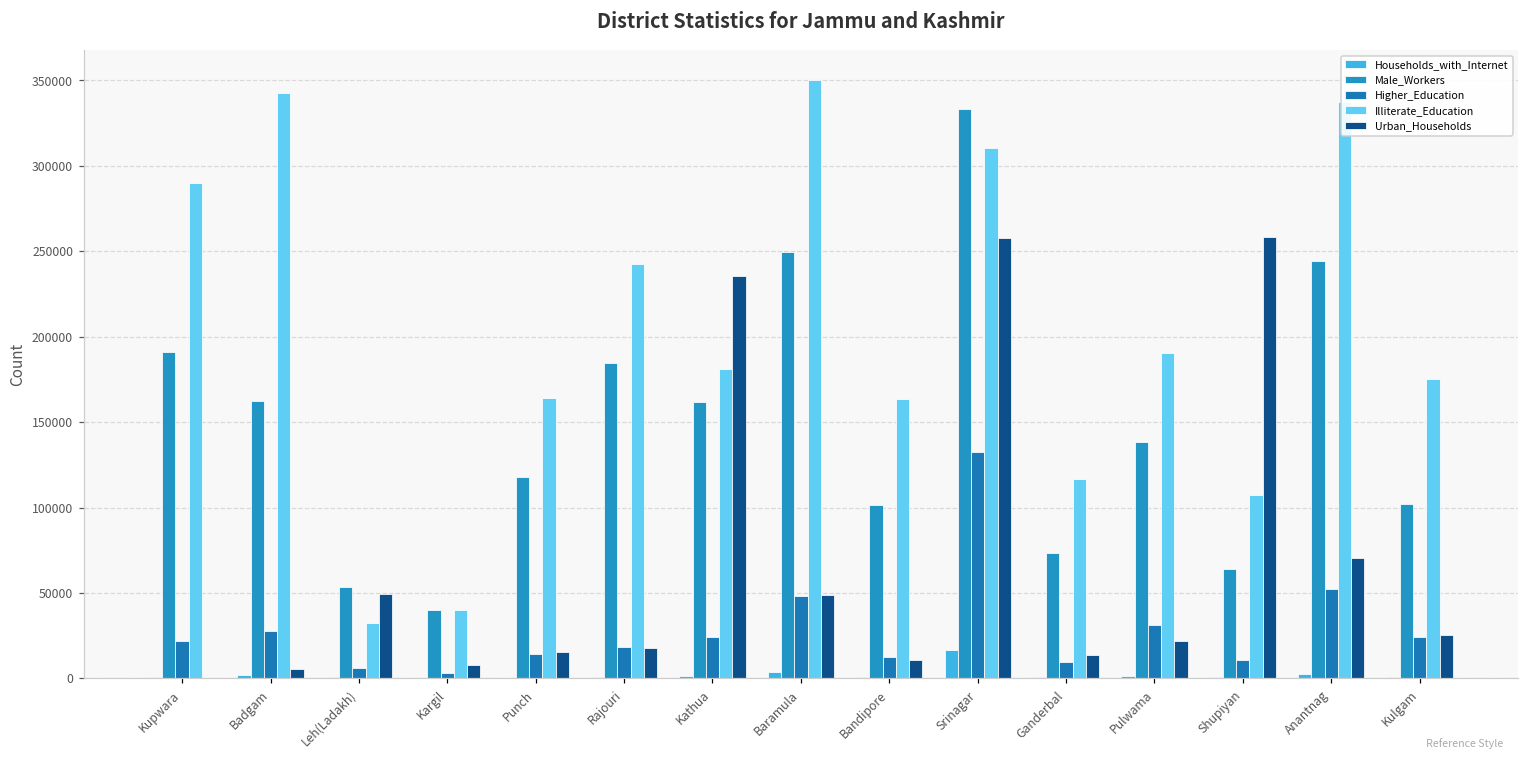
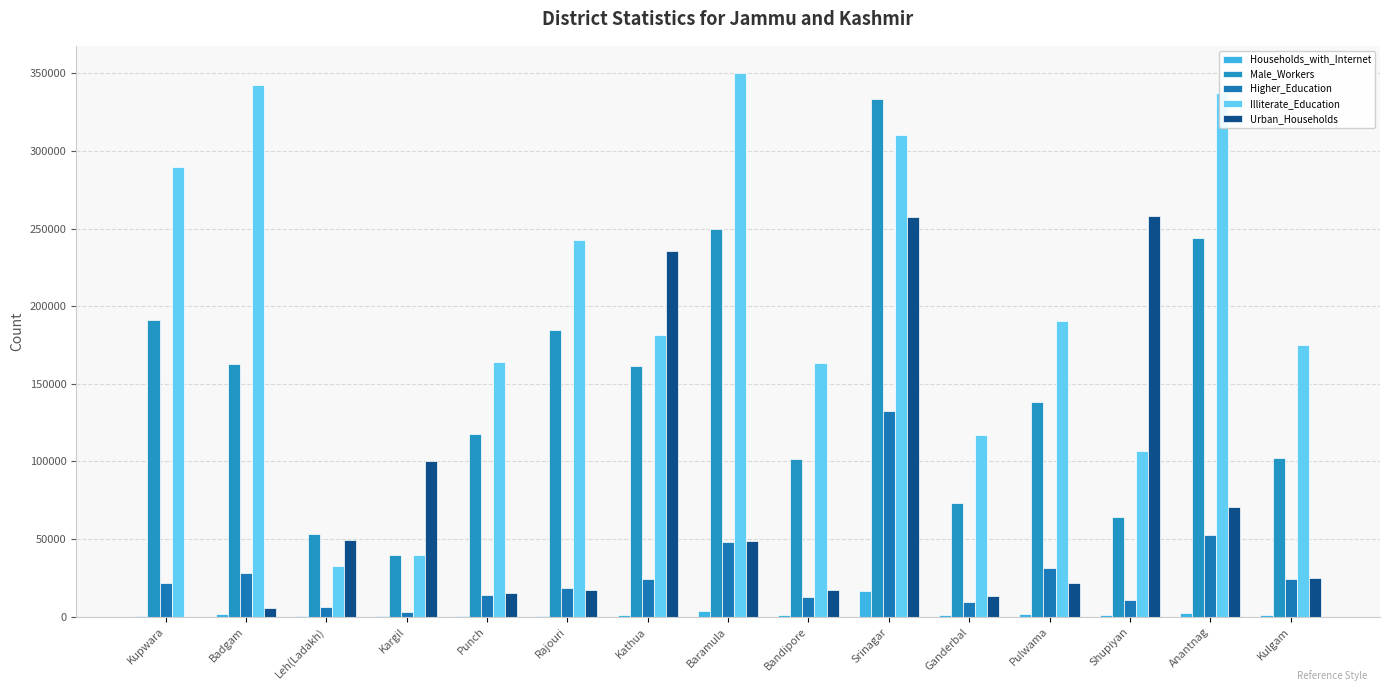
  {
    "Urban_Households": {
      "Kupwara": 0,
      "Badgam": 5000,
      "Leh(Ladakh)": 49000,
-     "Kargil": 8000,
+     "Kargil": 100000,
      "Punch": 15000,
      "Rajouri": 18000,
      "Kathua": 235000,
      "Baramula": 49000,
-     "Bandipore": 11000,
+     "Bandipore": 18000,
      "Srinagar": 258000,
      "Ganderbal": 14000,
      "Pulwama": 22000,
      "Shupiyan": 258000,
      "Anantnag": 71000,
      "Kulgam": 25000
    }
  }
